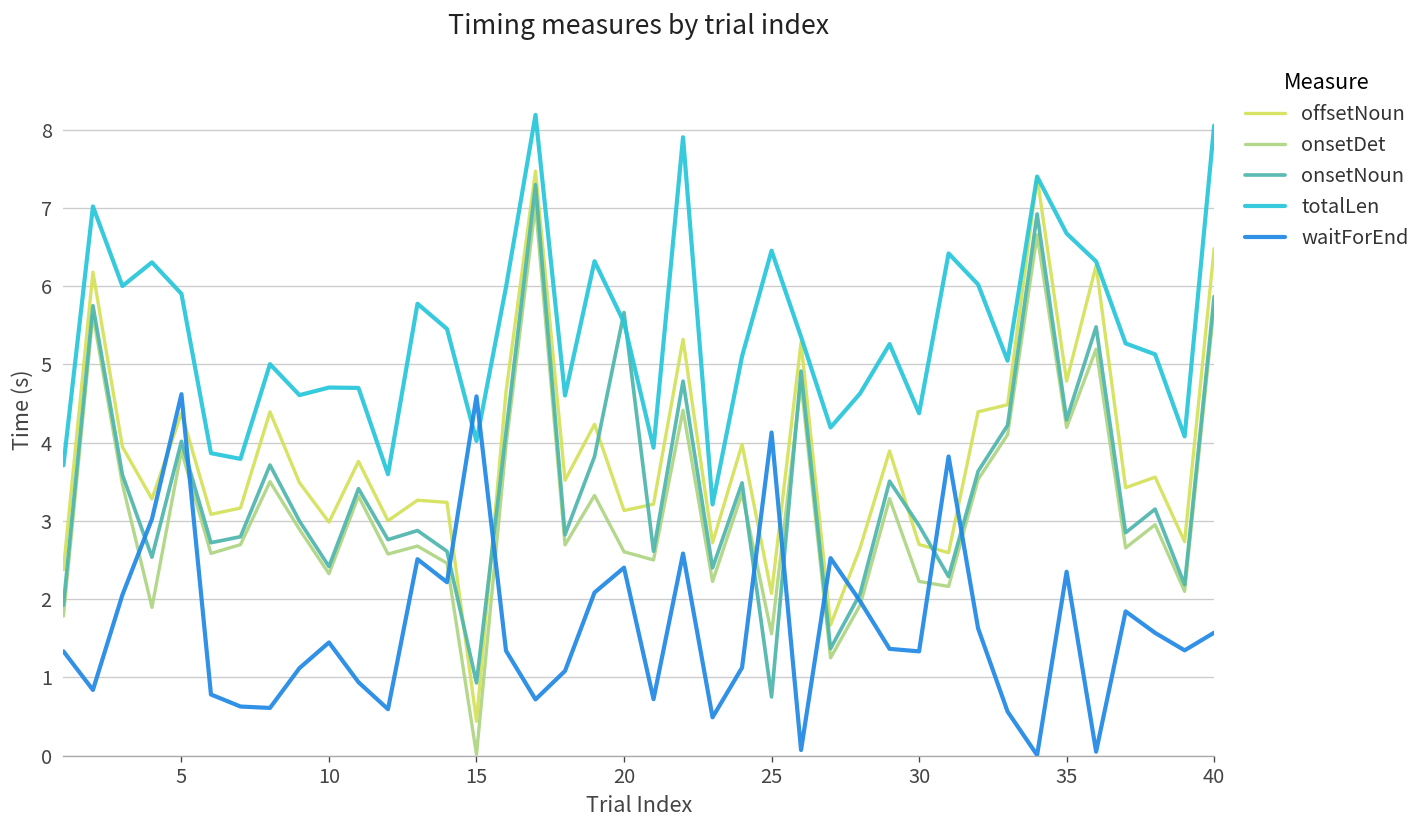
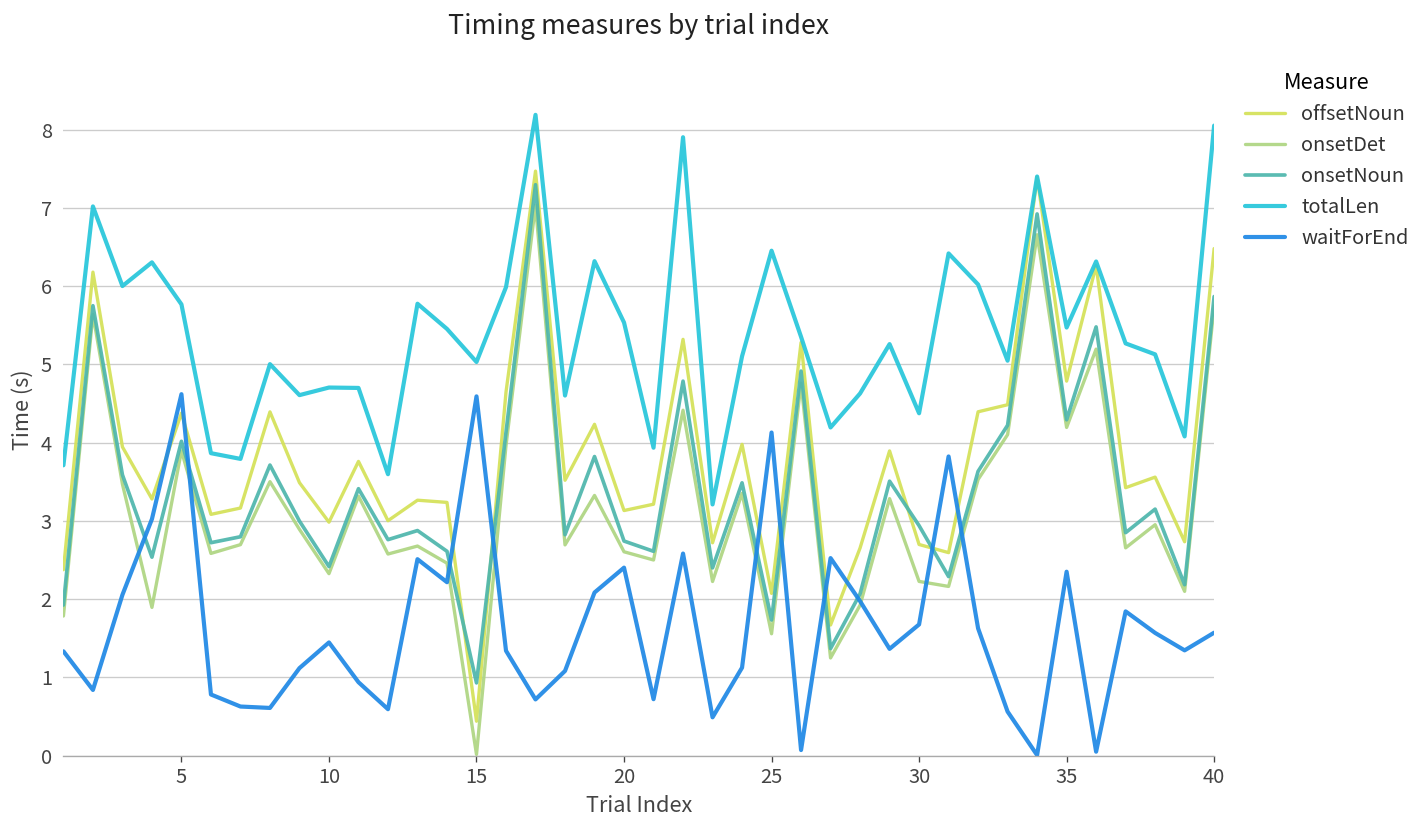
  {
    "onsetNoun": {
      "5": 4.0,
      "10": 2.4,
      "15": 0.9,
-     "20": 5.7,
-     "25": 0.8,
+     "20": 2.7,
+     "25": 1.7,
      "30": 2.9,
      "35": 4.3,
      "40": 5.9
    },
    "totalLen": {
-     "5": 5.9,
+     "5": 5.8,
      "10": 4.7,
-     "15": 4.0,
+     "15": 5.0,
      "20": 5.5,
      "25": 6.5,
      "30": 4.4,
-     "35": 6.7,
+     "35": 5.5,
      "40": 8.1
    },
    "waitForEnd": {
      "5": 4.6,
      "10": 1.4,
      "15": 4.6,
      "20": 2.4,
      "25": 4.1,
-     "30": 1.3,
+     "30": 1.7,
      "35": 2.4,
      "40": 1.6
    }
  }
